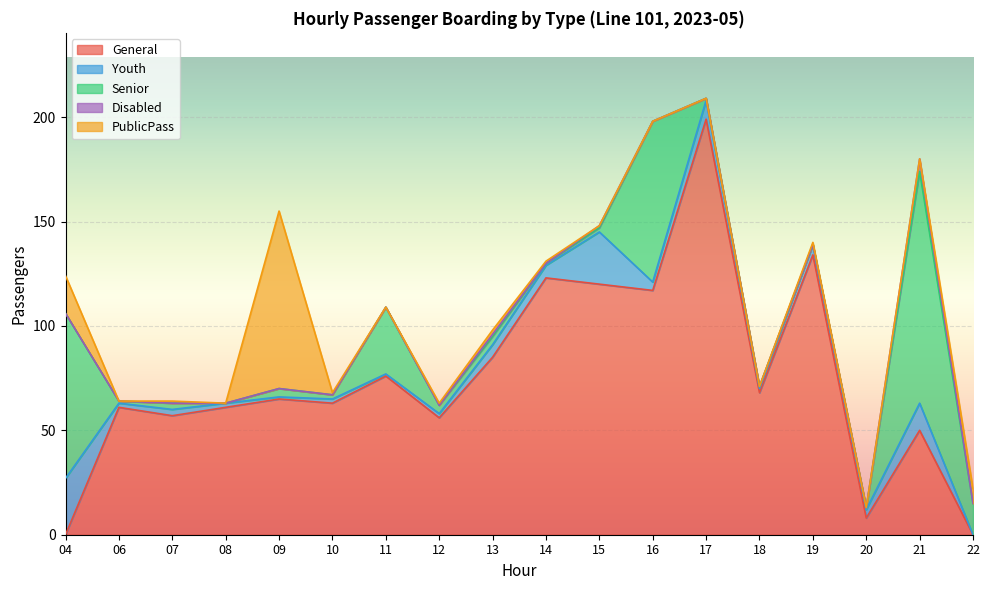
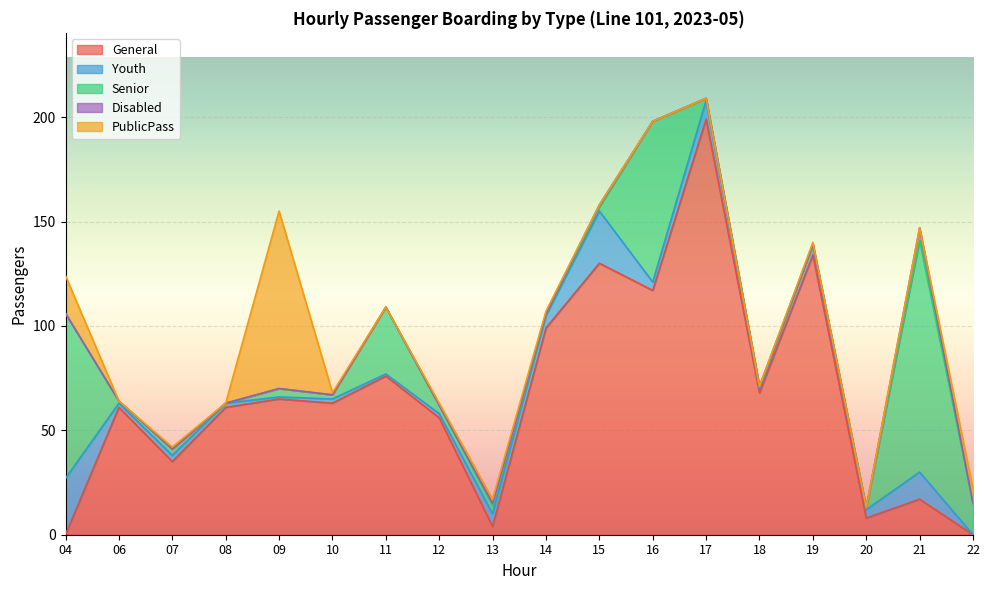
  {
    "General": {
      "04": 0,
      "06": 61,
-     "07": 57,
+     "07": 35,
      "08": 61,
      "10": 63,
      "12": 56,
-     "13": 85,
-     "14": 123,
-     "15": 120,
+     "13": 4,
+     "14": 99,
+     "15": 130,
      "16": 117,
      "17": 199,
      "18": 68,
      "19": 134,
      "20": 8,
-     "21": 50
+     "21": 17
    },
    "Youth": {
      "04": 27,
      "07": 3,
      "10": 2,
      "12": 2,
      "13": 6,
      "15": 25,
      "16": 4,
      "21": 13
    },
    "Senior": {
      "21": 111
    },
    "PublicPass": {
      "04": 18,
      "09": 85,
      "13": 2,
      "22": 7
    }
  }
